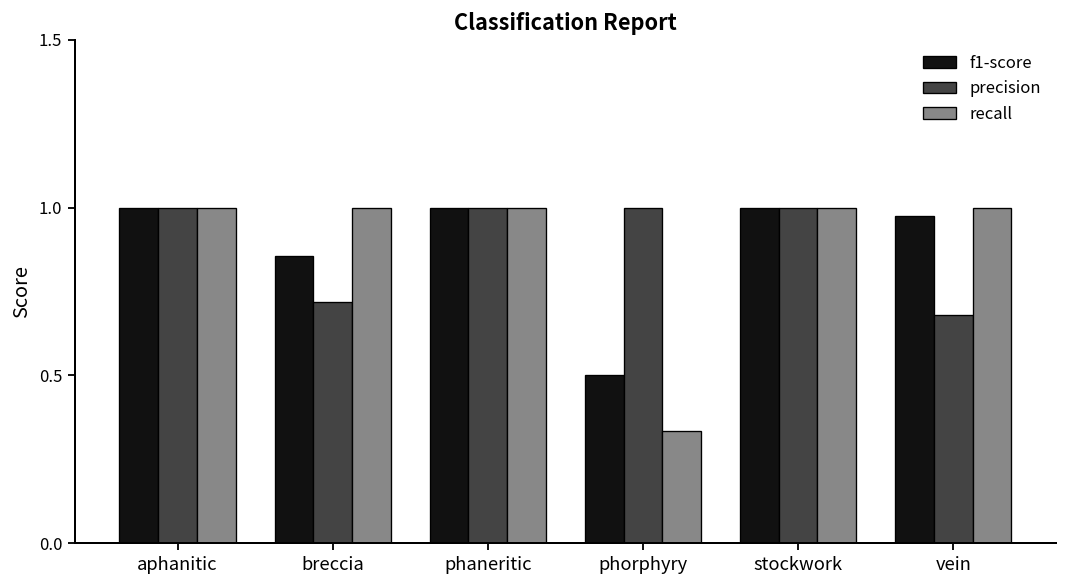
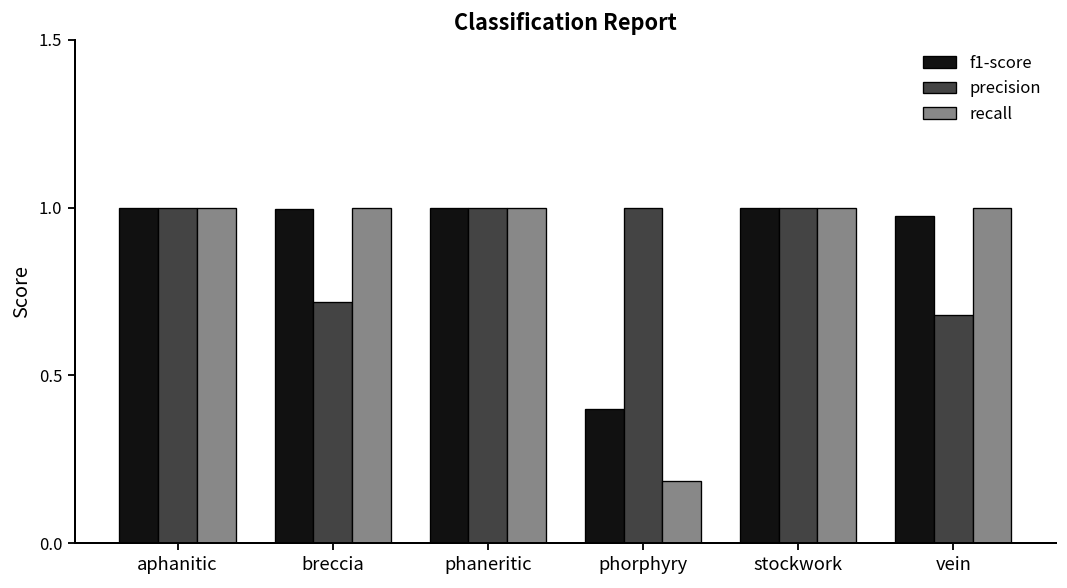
  {
    "f1-score": {
      "aphanitic": 1.00,
-     "breccia": 0.86,
+     "breccia": 0.99,
      "phaneritic": 1.00,
-     "phorphyry": 0.5,
+     "phorphyry": 0.4,
      "stockwork": 1.00,
      "vein": 0.98
    },
    "precision": {
      "aphanitic": 1.00,
      "breccia": 0.72,
      "phaneritic": 1.00,
      "phorphyry": 1.00,
      "stockwork": 1.00,
      "vein": 0.68
    },
    "recall": {
      "aphanitic": 1.00,
      "breccia": 1.00,
      "phaneritic": 1.00,
-     "phorphyry": 0.33,
+     "phorphyry": 0.19,
      "stockwork": 1.00,
      "vein": 1.00
    }
  }
